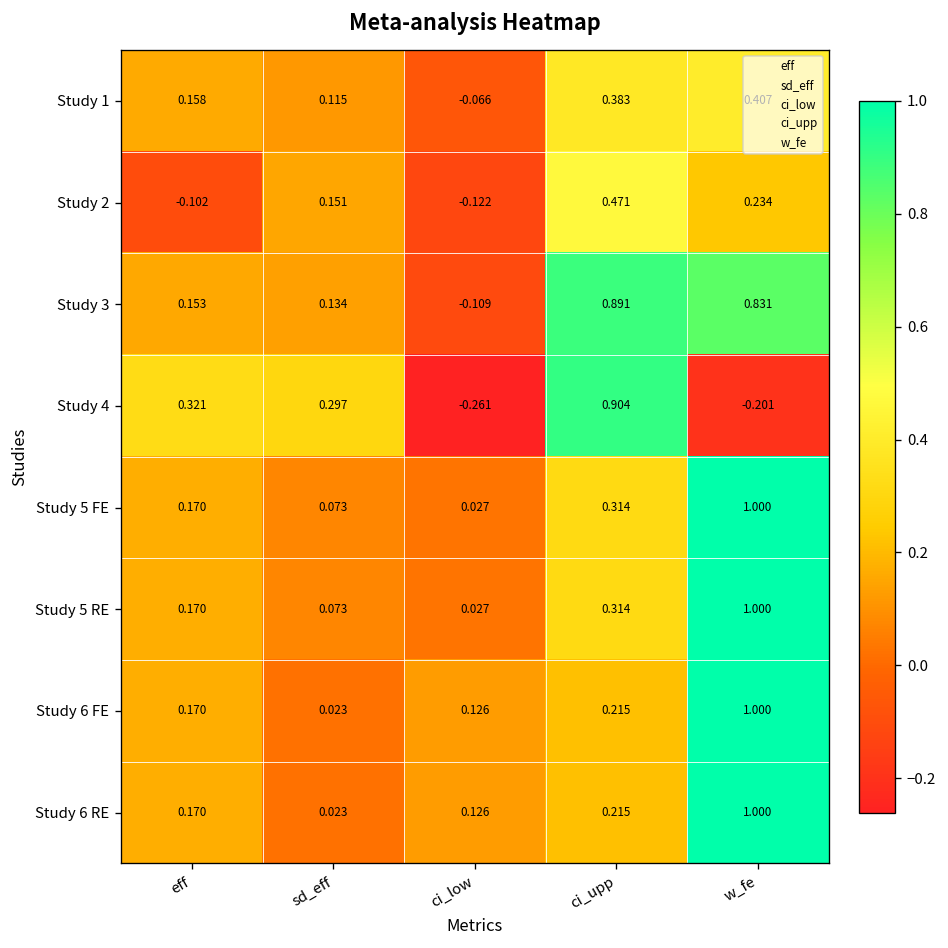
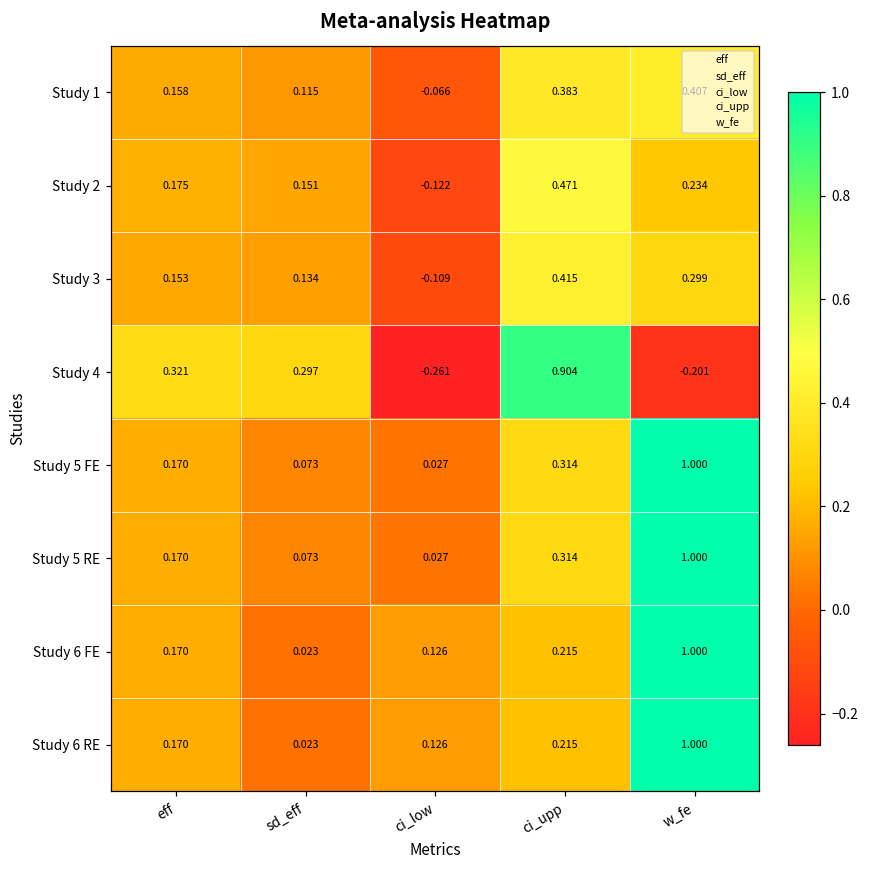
  {
    "Study 1": {
      "eff": 0.158,
      "sd_eff": 0.115,
      "ci_low": -0.066,
      "ci_upp": 0.383
    },
    "Study 2": {
-     "eff": -0.102,
+     "eff": 0.175,
      "sd_eff": 0.151,
      "ci_low": -0.122,
      "ci_upp": 0.471,
      "w_fe": 0.234
    },
    "Study 3": {
      "eff": 0.153,
      "sd_eff": 0.134,
      "ci_low": -0.109,
-     "ci_upp": 0.891,
-     "w_fe": 0.831
+     "ci_upp": 0.415,
+     "w_fe": 0.299
    },
    "Study 4": {
      "eff": 0.321,
      "sd_eff": 0.297,
      "ci_low": -0.261,
      "ci_upp": 0.904,
      "w_fe": -0.201
    },
    "Study 5 FE": {
      "eff": 0.170,
      "sd_eff": 0.073,
      "ci_low": 0.027,
      "ci_upp": 0.314,
      "w_fe": 1.000
    },
    "Study 5 RE": {
      "eff": 0.170,
      "sd_eff": 0.073,
      "ci_low": 0.027,
      "ci_upp": 0.314,
      "w_fe": 1.000
    },
    "Study 6 FE": {
      "eff": 0.170,
      "sd_eff": 0.023,
      "ci_low": 0.126,
      "ci_upp": 0.215,
      "w_fe": 1.000
    },
    "Study 6 RE": {
      "eff": 0.170,
      "sd_eff": 0.023,
      "ci_low": 0.126,
      "ci_upp": 0.215,
      "w_fe": 1.000
    }
  }
